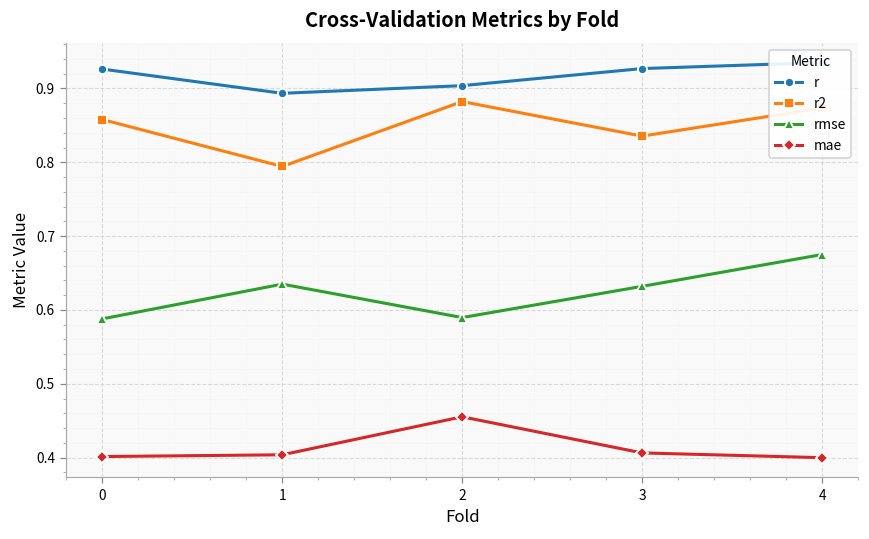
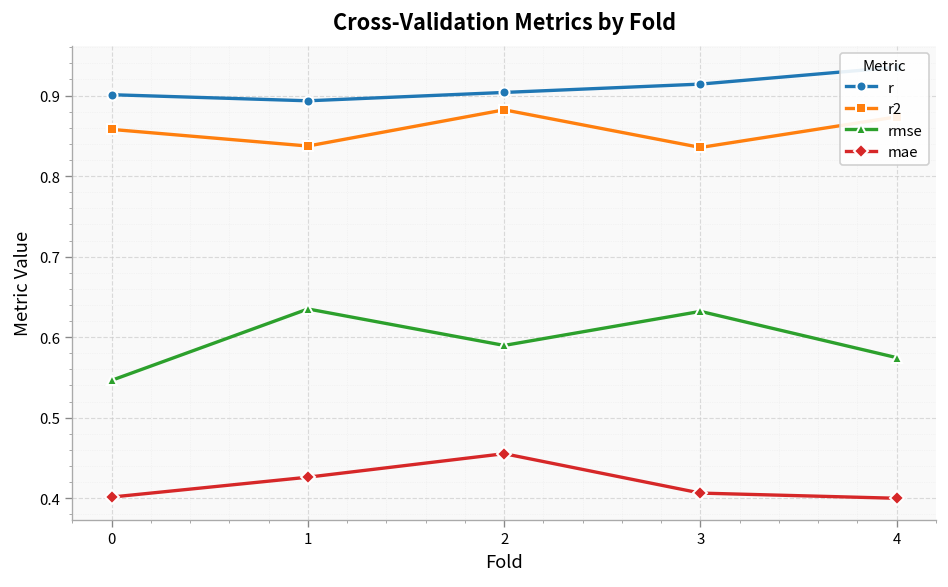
  {
    "r": {
-     "0": 0.93,
+     "0": 0.90,
      "1": 0.89,
      "2": 0.90,
-     "3": 0.93
+     "3": 0.91
    },
    "r2": {
      "0": 0.86,
-     "1": 0.79,
+     "1": 0.84,
      "2": 0.88,
      "3": 0.84
    },
    "rmse": {
-     "0": 0.59,
+     "0": 0.55,
      "1": 0.63,
      "2": 0.59,
      "3": 0.63,
-     "4": 0.68
+     "4": 0.57
    },
    "mae": {
      "0": 0.40,
-     "1": 0.40,
+     "1": 0.43,
      "2": 0.46,
      "3": 0.41,
      "4": 0.40
    }
  }
